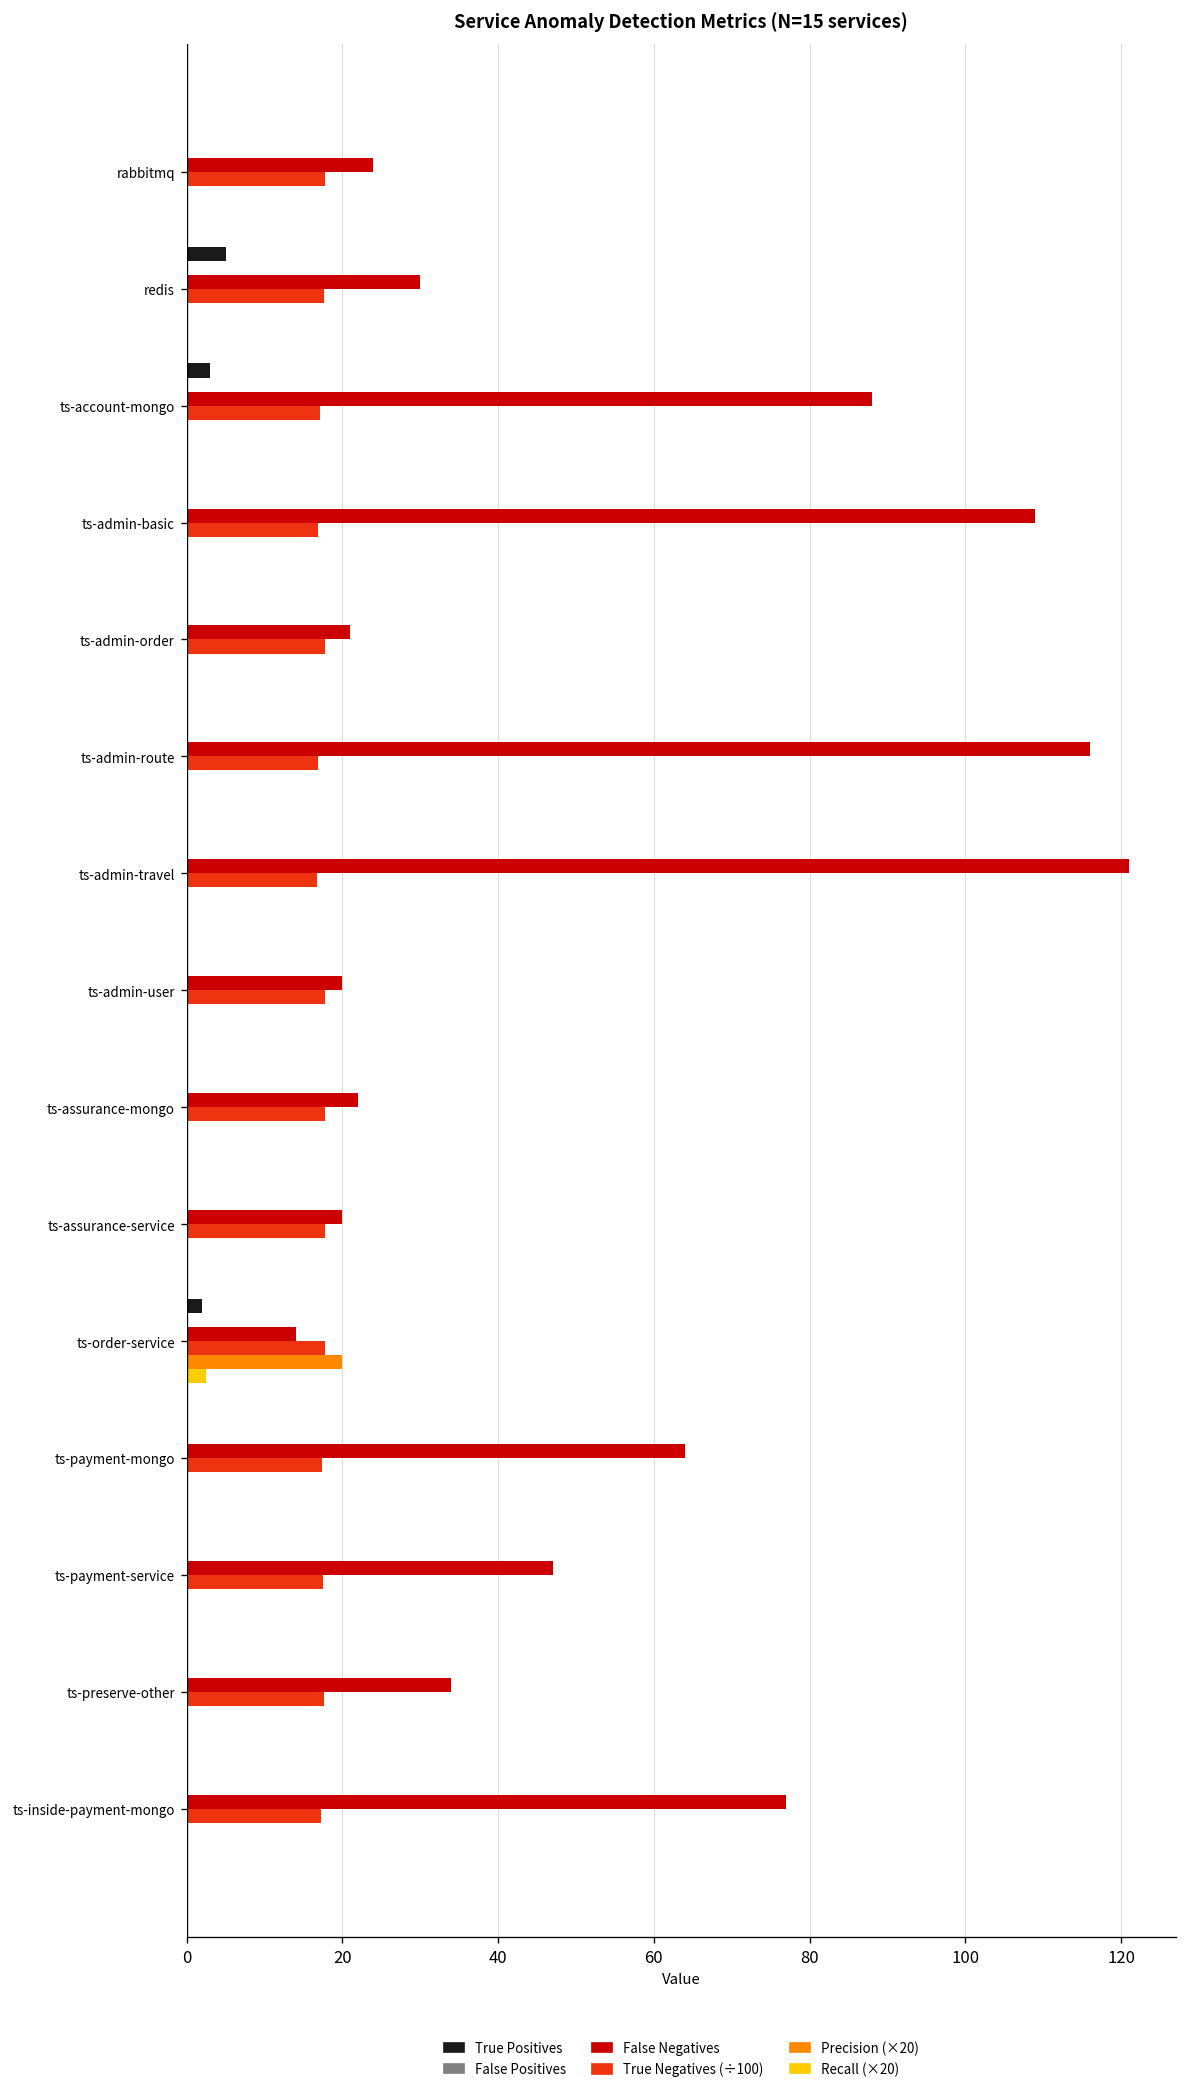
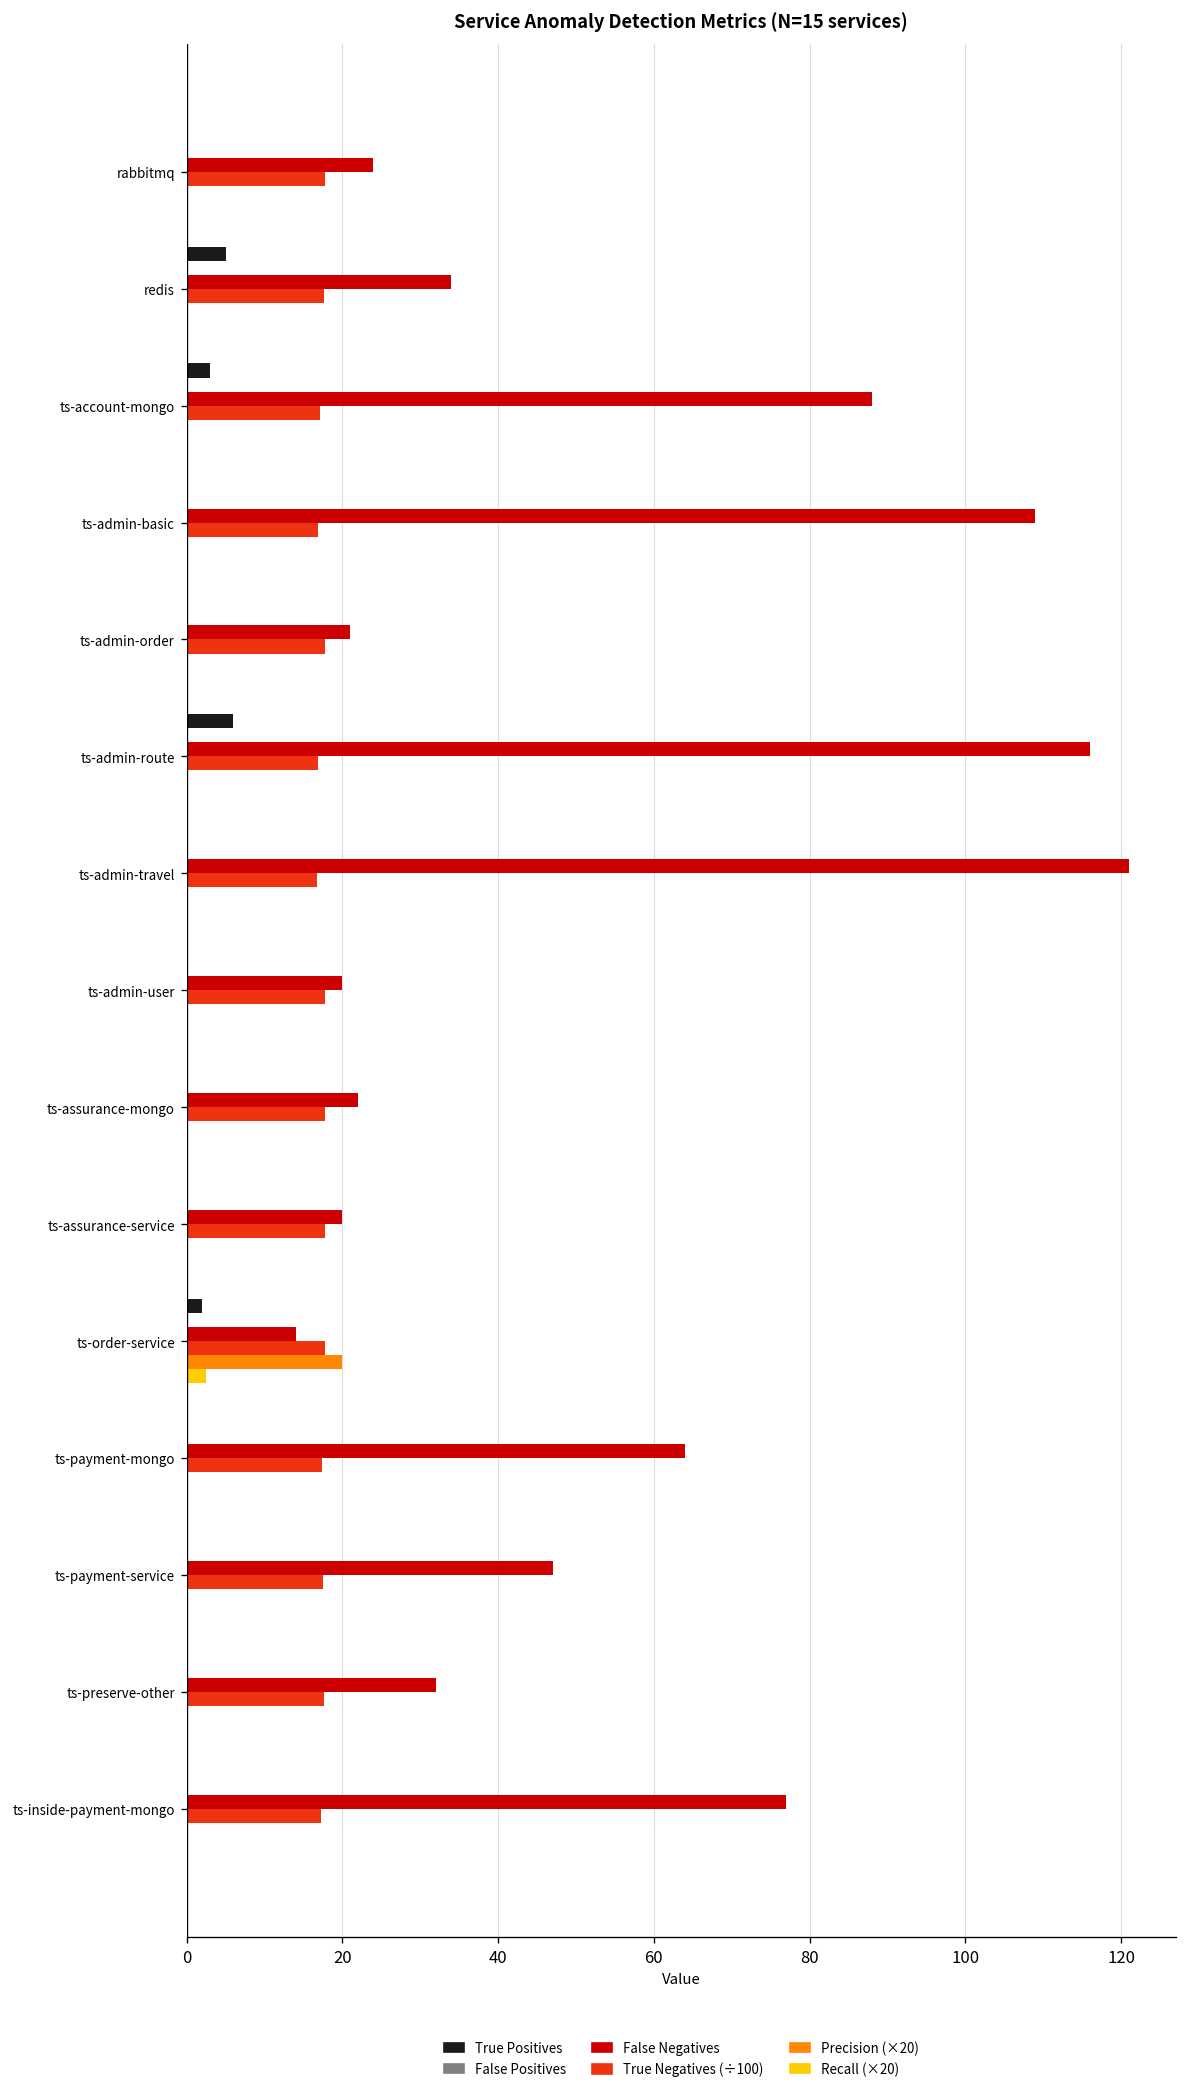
  {
    "True Positives": {
      "rabbitmq": 0,
      "redis": 5,
      "ts-account-mongo": 3,
      "ts-admin-basic": 0,
      "ts-admin-order": 0,
-     "ts-admin-route": 0,
+     "ts-admin-route": 6,
      "ts-admin-travel": 0,
      "ts-admin-user": 0,
      "ts-assurance-mongo": 0,
      "ts-assurance-service": 0,
      "ts-order-service": 2,
      "ts-payment-mongo": 0,
      "ts-payment-service": 0,
      "ts-preserve-other": 0,
      "ts-inside-payment-mongo": 0
    },
    "False Positives": {
      "rabbitmq": 0,
      "redis": 0,
      "ts-account-mongo": 0,
      "ts-admin-basic": 0,
      "ts-admin-order": 0,
      "ts-admin-route": 0,
      "ts-admin-travel": 0,
      "ts-admin-user": 0,
      "ts-assurance-mongo": 0,
      "ts-assurance-service": 0,
      "ts-order-service": 0,
      "ts-payment-mongo": 0,
      "ts-payment-service": 0,
      "ts-preserve-other": 0,
      "ts-inside-payment-mongo": 0
    },
    "False Negatives": {
      "rabbitmq": 24,
-     "redis": 30,
+     "redis": 34,
      "ts-account-mongo": 88,
      "ts-admin-basic": 109,
      "ts-admin-order": 21,
      "ts-admin-route": 116,
      "ts-admin-travel": 121,
      "ts-admin-user": 20,
      "ts-assurance-mongo": 22,
      "ts-assurance-service": 20,
      "ts-order-service": 14,
      "ts-payment-mongo": 64,
      "ts-payment-service": 47,
-     "ts-preserve-other": 34,
+     "ts-preserve-other": 32,
      "ts-inside-payment-mongo": 77
    },
    "True Negatives (÷100)": {
      "rabbitmq": 18,
      "redis": 18,
      "ts-account-mongo": 17,
      "ts-admin-basic": 17,
      "ts-admin-order": 18,
      "ts-admin-route": 17,
      "ts-admin-travel": 17,
      "ts-admin-user": 18,
      "ts-assurance-mongo": 18,
      "ts-assurance-service": 18,
      "ts-order-service": 18,
      "ts-payment-mongo": 17,
      "ts-payment-service": 18,
      "ts-preserve-other": 18,
      "ts-inside-payment-mongo": 17
    },
    "Precision (×20)": {
      "rabbitmq": 0,
      "redis": 0,
      "ts-account-mongo": 0,
      "ts-admin-basic": 0,
      "ts-admin-order": 0,
      "ts-admin-route": 0,
      "ts-admin-travel": 0,
      "ts-admin-user": 0,
      "ts-assurance-mongo": 0,
      "ts-assurance-service": 0,
      "ts-order-service": 20,
      "ts-payment-mongo": 0,
      "ts-payment-service": 0,
      "ts-preserve-other": 0,
      "ts-inside-payment-mongo": 0
    },
    "Recall (×20)": {
      "rabbitmq": 0,
      "redis": 0,
      "ts-account-mongo": 0,
      "ts-admin-basic": 0,
      "ts-admin-order": 0,
      "ts-admin-route": 0,
      "ts-admin-travel": 0,
      "ts-admin-user": 0,
      "ts-assurance-mongo": 0,
      "ts-assurance-service": 0,
      "ts-order-service": 3,
      "ts-payment-mongo": 0,
      "ts-payment-service": 0,
      "ts-preserve-other": 0,
      "ts-inside-payment-mongo": 0
    }
  }
